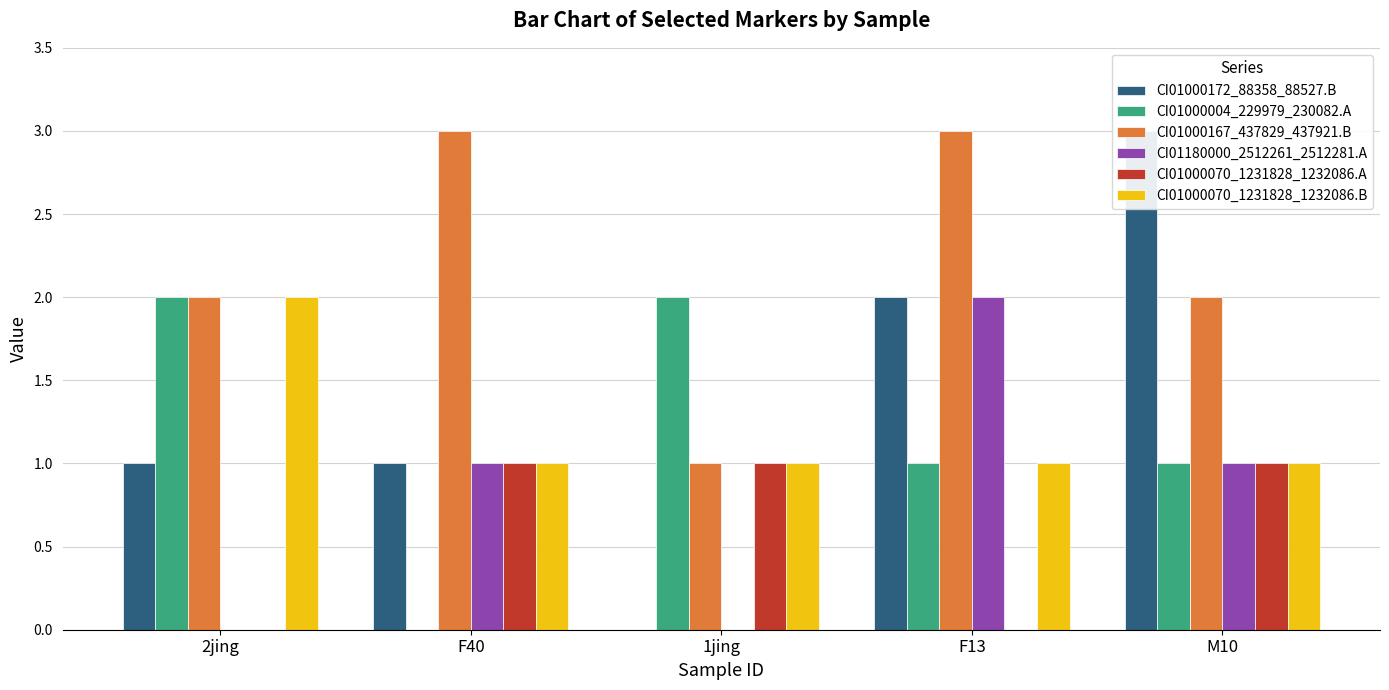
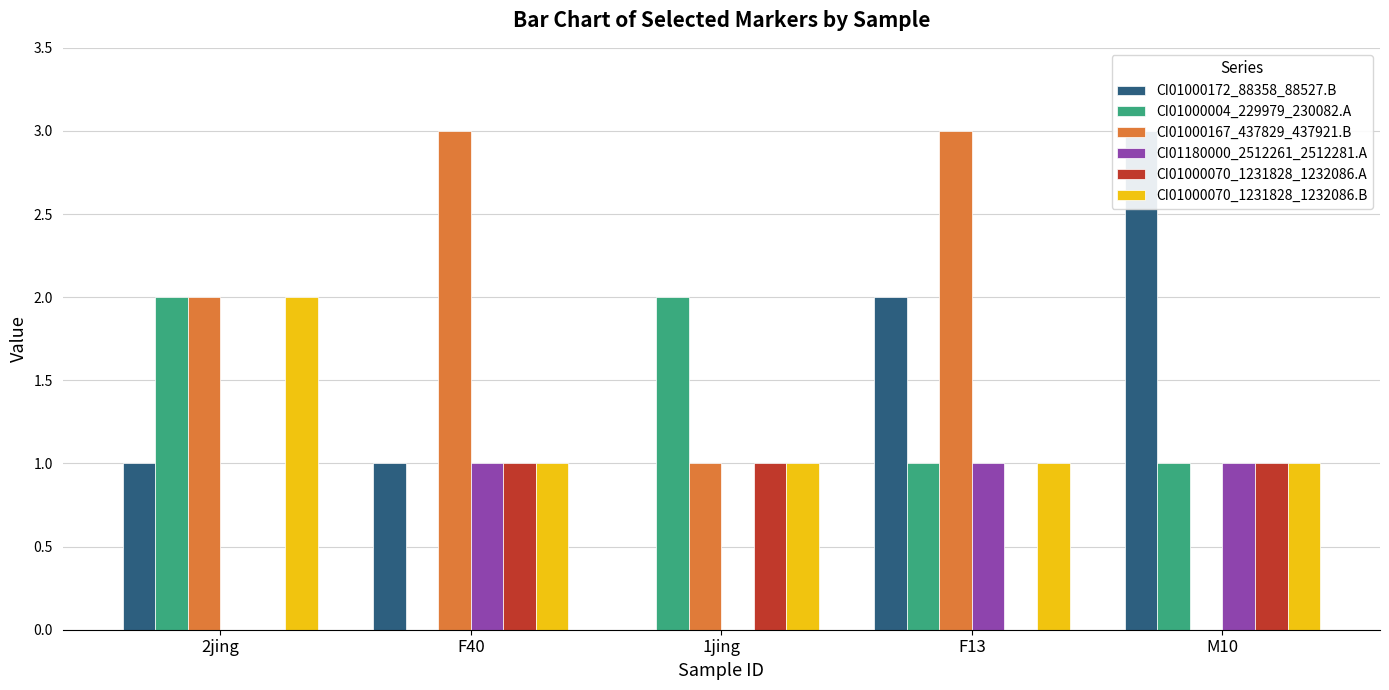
  {
    "CI01000172_88358_88527.B": {
      "2jing": 1,
      "F40": 1,
      "1jing": 0,
      "F13": 2
    },
    "CI01000004_229979_230082.A": {
      "2jing": 2,
      "F40": 0,
      "1jing": 2,
      "F13": 1,
      "M10": 1
    },
    "CI01000167_437829_437921.B": {
      "2jing": 2,
      "F40": 3,
      "1jing": 1,
      "F13": 3,
-     "M10": 2
+     "M10": 0
    },
    "CI01180000_2512261_2512281.A": {
      "2jing": 0,
      "F40": 1,
      "1jing": 0,
-     "F13": 2,
+     "F13": 1,
      "M10": 1
    },
    "CI01000070_1231828_1232086.A": {
      "2jing": 0,
      "F40": 1,
      "1jing": 1,
      "F13": 0,
      "M10": 1
    },
    "CI01000070_1231828_1232086.B": {
      "2jing": 2,
      "F40": 1,
      "1jing": 1,
      "F13": 1,
      "M10": 1
    }
  }
